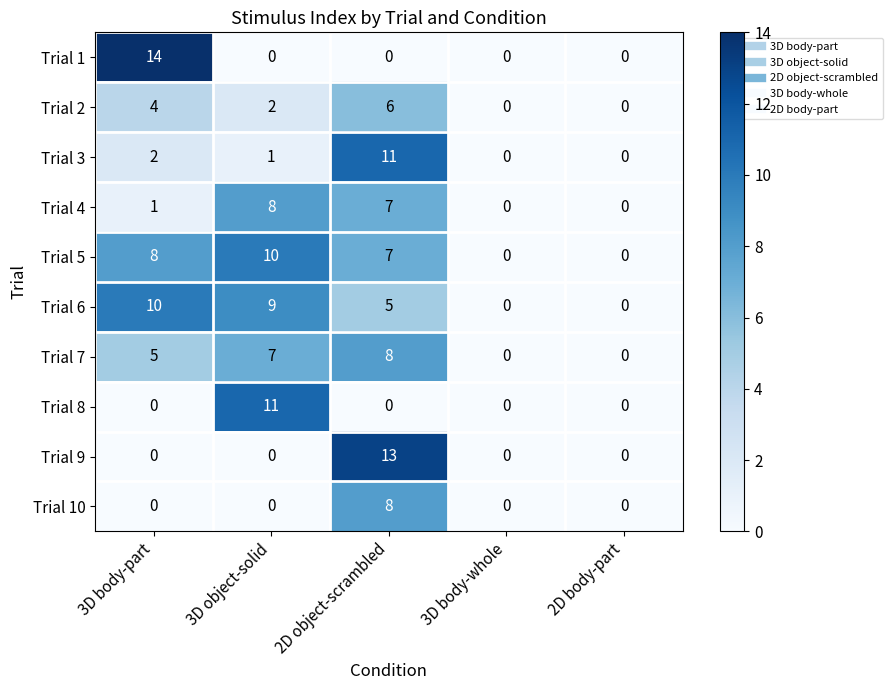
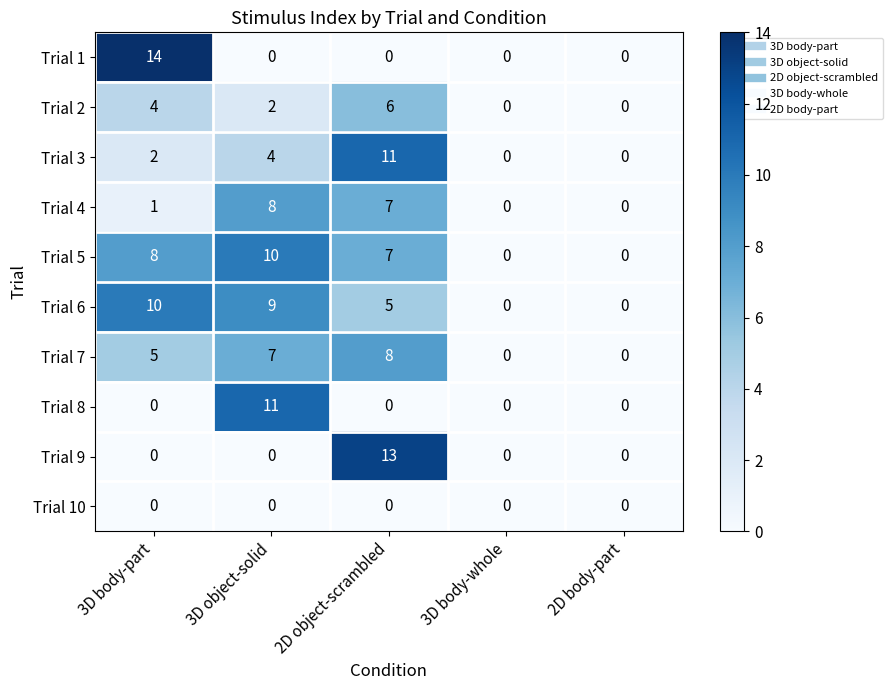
  {
    "Trial 1": {
      "3D body-part": 14,
      "3D object-solid": 0,
      "2D object-scrambled": 0,
      "3D body-whole": 0,
      "2D body-part": 0
    },
    "Trial 2": {
      "3D body-part": 4,
      "3D object-solid": 2,
      "2D object-scrambled": 6,
      "3D body-whole": 0,
      "2D body-part": 0
    },
    "Trial 3": {
      "3D body-part": 2,
-     "3D object-solid": 1,
+     "3D object-solid": 4,
      "2D object-scrambled": 11,
      "3D body-whole": 0,
      "2D body-part": 0
    },
    "Trial 4": {
      "3D body-part": 1,
      "3D object-solid": 8,
      "2D object-scrambled": 7,
      "3D body-whole": 0,
      "2D body-part": 0
    },
    "Trial 5": {
      "3D body-part": 8,
      "3D object-solid": 10,
      "2D object-scrambled": 7,
      "3D body-whole": 0,
      "2D body-part": 0
    },
    "Trial 6": {
      "3D body-part": 10,
      "3D object-solid": 9,
      "2D object-scrambled": 5,
      "3D body-whole": 0,
      "2D body-part": 0
    },
    "Trial 7": {
      "3D body-part": 5,
      "3D object-solid": 7,
      "2D object-scrambled": 8,
      "3D body-whole": 0,
      "2D body-part": 0
    },
    "Trial 8": {
      "3D body-part": 0,
      "3D object-solid": 11,
      "2D object-scrambled": 0,
      "3D body-whole": 0,
      "2D body-part": 0
    },
    "Trial 9": {
      "3D body-part": 0,
      "3D object-solid": 0,
      "2D object-scrambled": 13,
      "3D body-whole": 0,
      "2D body-part": 0
    },
    "Trial 10": {
      "3D body-part": 0,
      "3D object-solid": 0,
-     "2D object-scrambled": 8,
+     "2D object-scrambled": 0,
      "3D body-whole": 0,
      "2D body-part": 0
    }
  }
